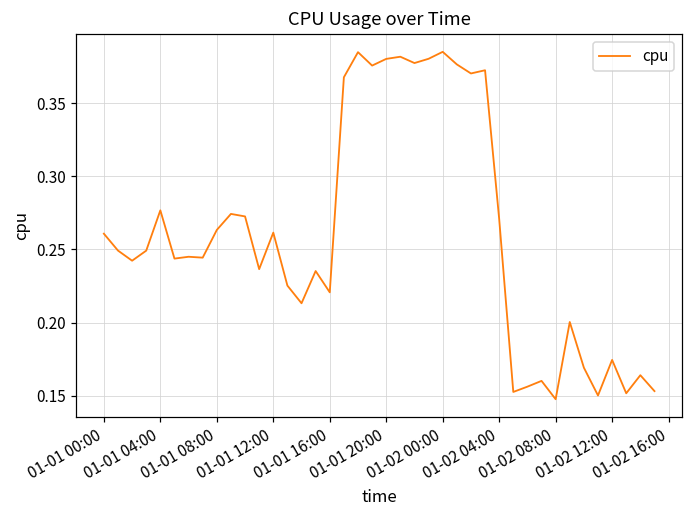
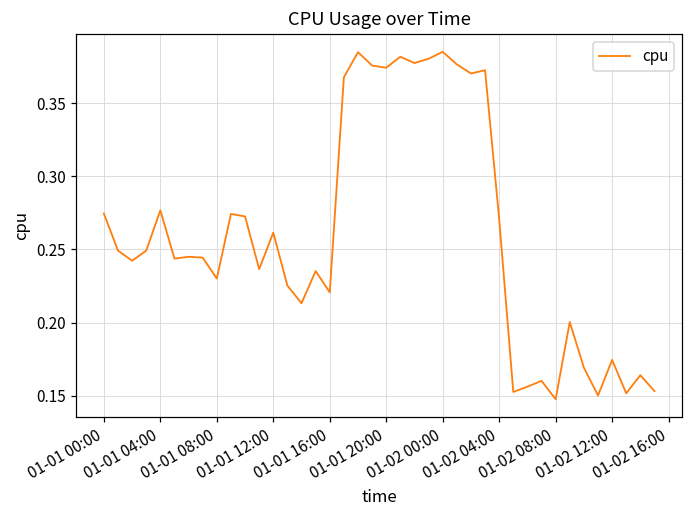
  {
-   "01-01 00:00": 0.261,
+   "01-01 00:00": 0.275,
    "01-01 04:00": 0.277,
-   "01-01 08:00": 0.263,
+   "01-01 08:00": 0.230,
    "01-01 12:00": 0.261,
    "01-01 16:00": 0.221,
-   "01-01 20:00": 0.380,
+   "01-01 20:00": 0.374,
    "01-02 00:00": 0.385,
    "01-02 04:00": 0.271,
    "01-02 08:00": 0.148,
    "01-02 12:00": 0.174
  }
